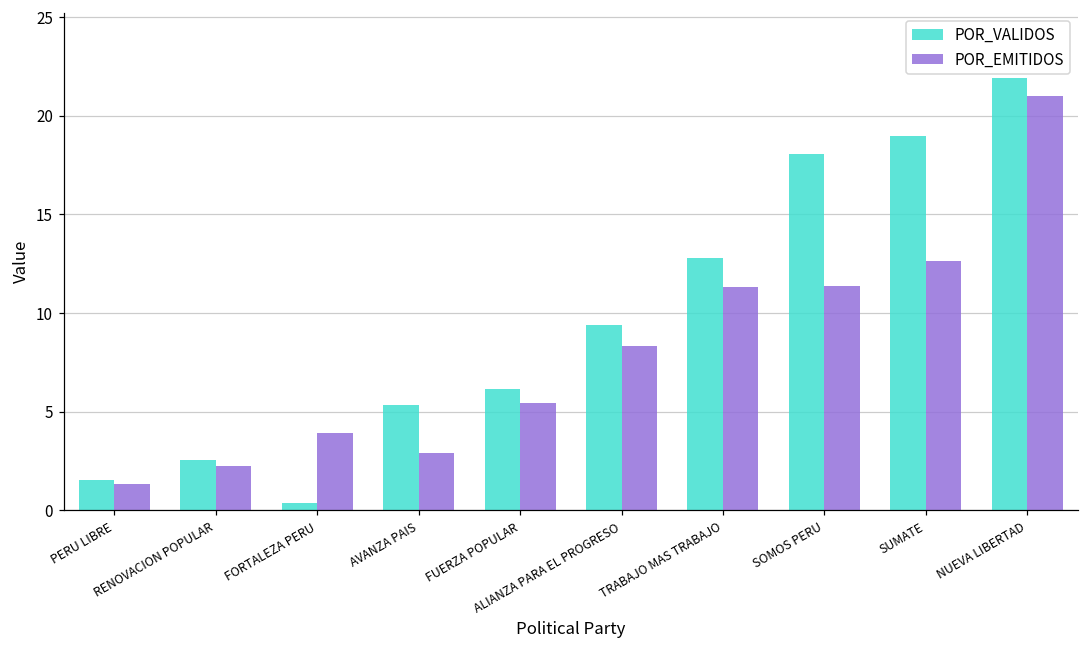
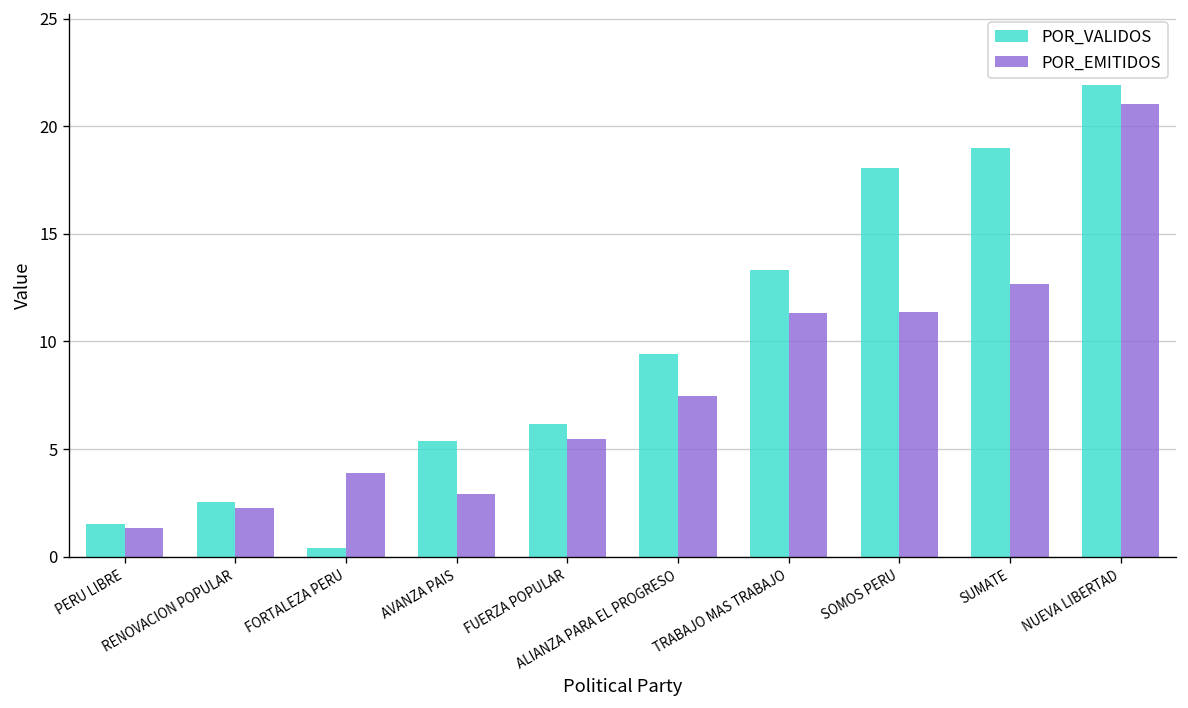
  {
    "POR_VALIDOS": {
      "PERU LIBRE": 1.5,
      "RENOVACION POPULAR": 2.5,
      "FORTALEZA PERU": 0.4,
      "AVANZA PAIS": 5.4,
      "FUERZA POPULAR": 6.2,
      "ALIANZA PARA EL PROGRESO": 9.4,
-     "TRABAJO MAS TRABAJO": 12.8,
+     "TRABAJO MAS TRABAJO": 13.3,
      "SOMOS PERU": 18.1,
      "SUMATE": 19.0,
      "NUEVA LIBERTAD": 21.9
    },
    "POR_EMITIDOS": {
      "PERU LIBRE": 1.3,
      "RENOVACION POPULAR": 2.2,
      "FORTALEZA PERU": 3.9,
      "AVANZA PAIS": 2.9,
      "FUERZA POPULAR": 5.5,
-     "ALIANZA PARA EL PROGRESO": 8.3,
+     "ALIANZA PARA EL PROGRESO": 7.5,
      "TRABAJO MAS TRABAJO": 11.3,
      "SOMOS PERU": 11.4,
      "SUMATE": 12.6,
      "NUEVA LIBERTAD": 21.0
    }
  }
